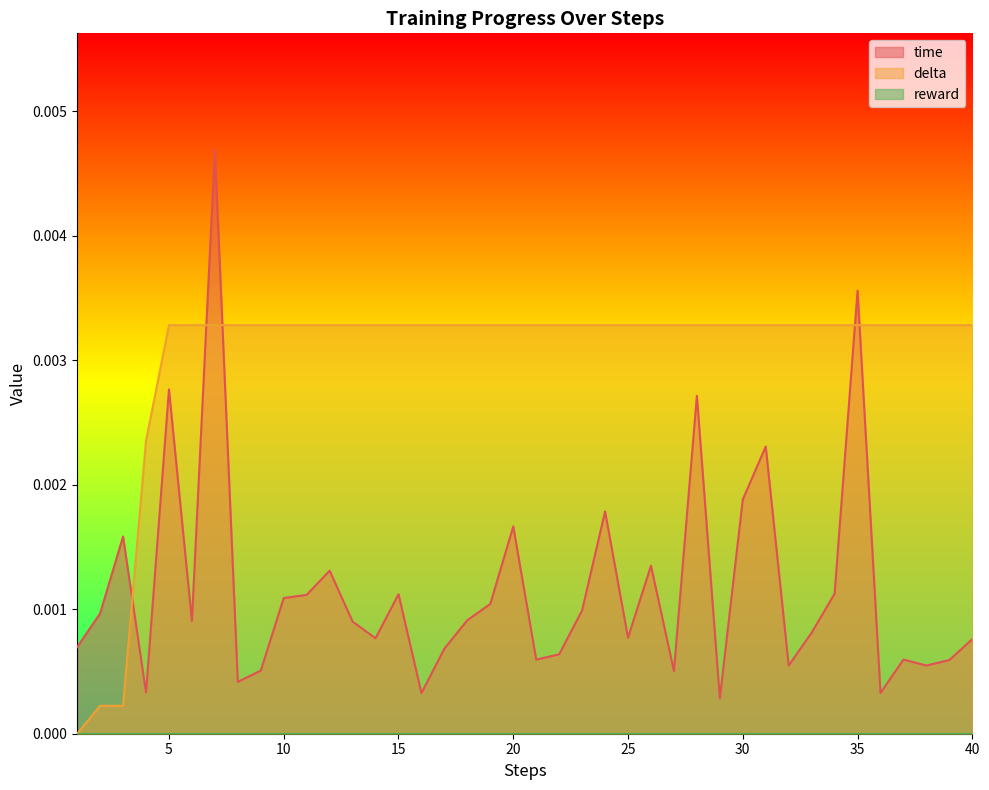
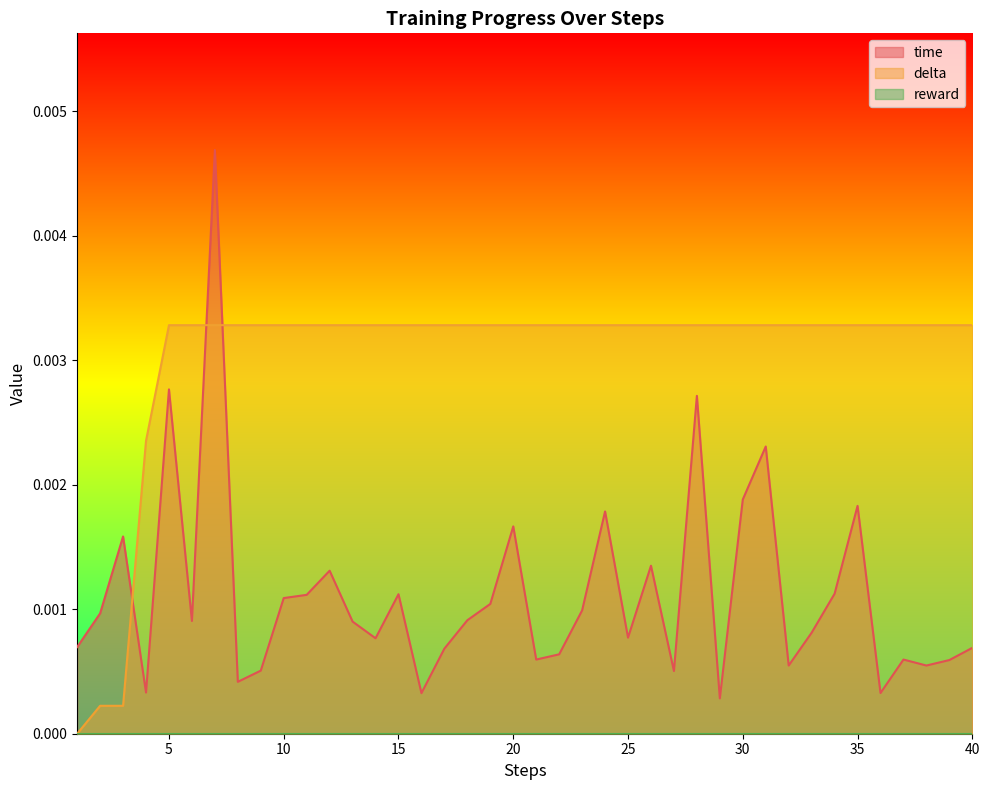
  {
    "time": {
      "5": 0.00277,
      "10": 0.00109,
      "15": 0.00112,
      "20": 0.00167,
      "25": 0.00077,
      "30": 0.00188,
-     "35": 0.00356,
-     "40": 0.00076
+     "35": 0.00183,
+     "40": 0.00069
    },
    "delta": {
      "5": 0.00328,
      "10": 0.00328,
      "15": 0.00328,
      "20": 0.00328,
      "25": 0.00328,
      "30": 0.00328,
      "35": 0.00328,
      "40": 0.00328
    },
    "reward": {
      "5": 0.00000,
      "10": 0.00000,
      "15": 0.00000,
      "20": 0.00000,
      "25": 0.00000,
      "30": 0.00000,
      "35": 0.00000,
      "40": 0.00000
    }
  }
